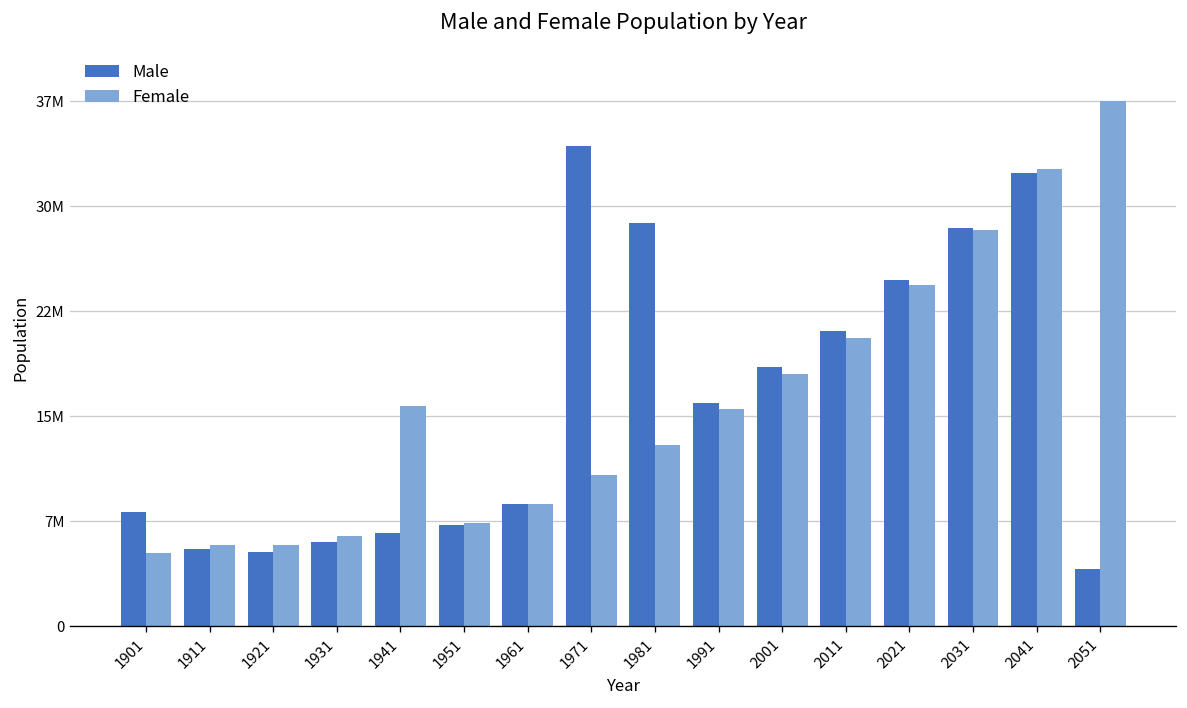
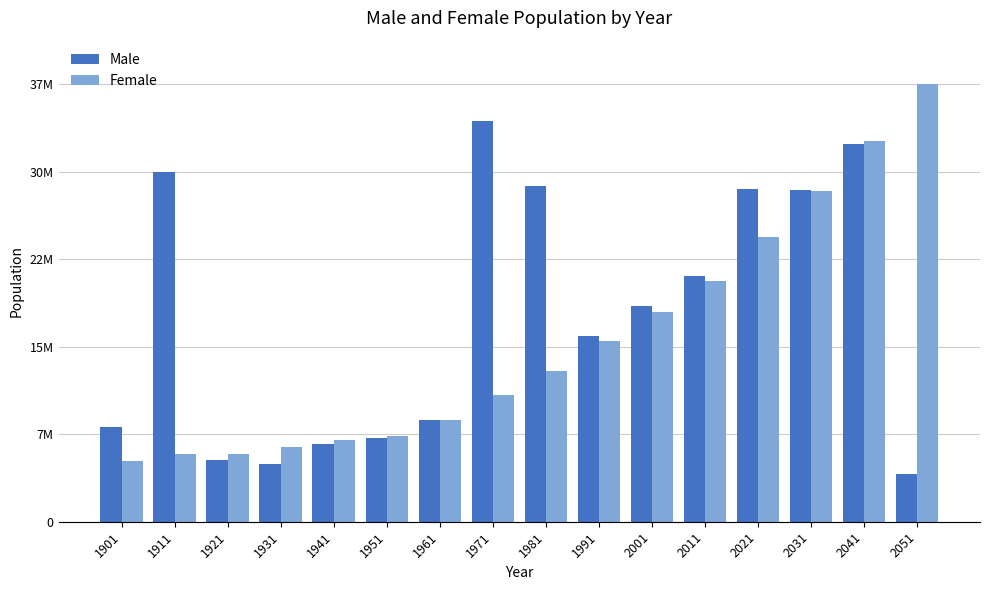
  {
    "Male": {
      "1901": 8200000,
-     "1911": 5500000,
+     "1911": 30200000,
      "1921": 5400000,
-     "1931": 6000000,
+     "1931": 5000000,
      "1941": 6700000,
      "1951": 7200000,
      "1961": 8800000,
      "1971": 34600000,
      "1981": 29000000,
      "1991": 16100000,
      "2001": 18700000,
      "2011": 21200000,
-     "2021": 24900000,
+     "2021": 28700000,
      "2031": 28600000,
      "2041": 32600000,
      "2051": 4100000
    },
    "Female": {
      "1901": 5200000,
      "1911": 5800000,
      "1921": 5800000,
      "1931": 6400000,
-     "1941": 15900000,
+     "1941": 7100000,
      "1951": 7400000,
      "1961": 8800000,
      "1971": 10900000,
      "1981": 13100000,
      "1991": 15600000,
      "2001": 18100000,
      "2011": 20800000,
      "2021": 24600000,
      "2031": 28500000,
      "2041": 32900000,
      "2051": 37800000
    }
  }
